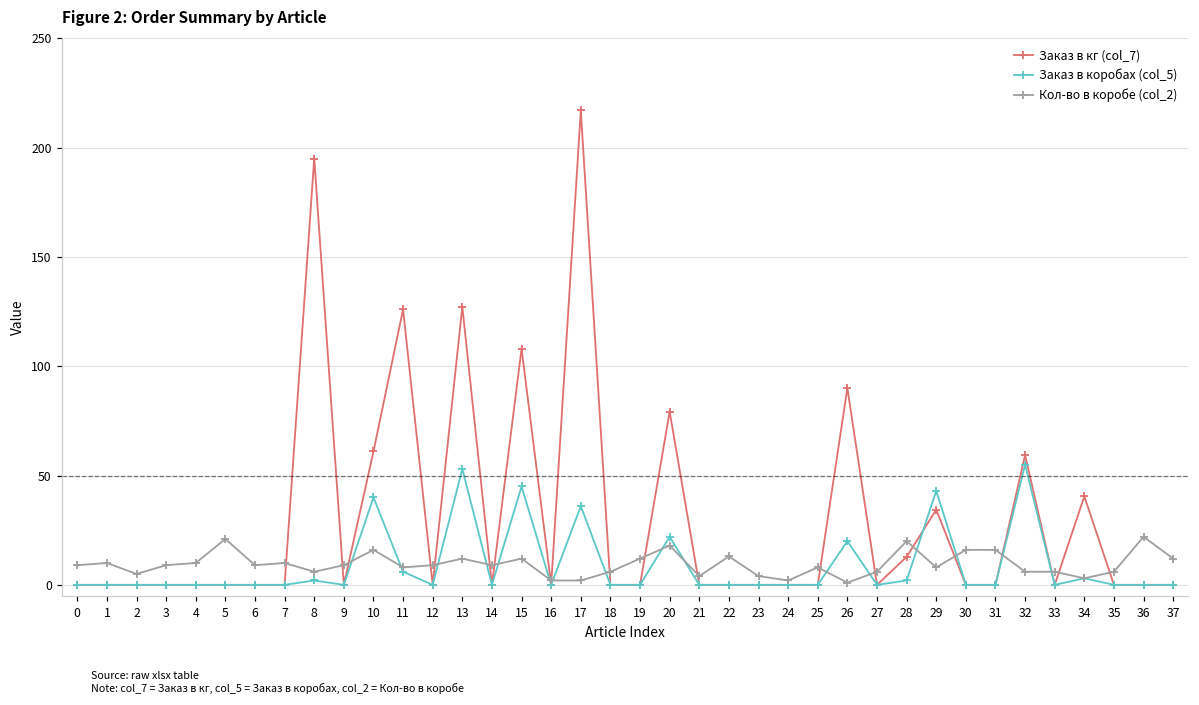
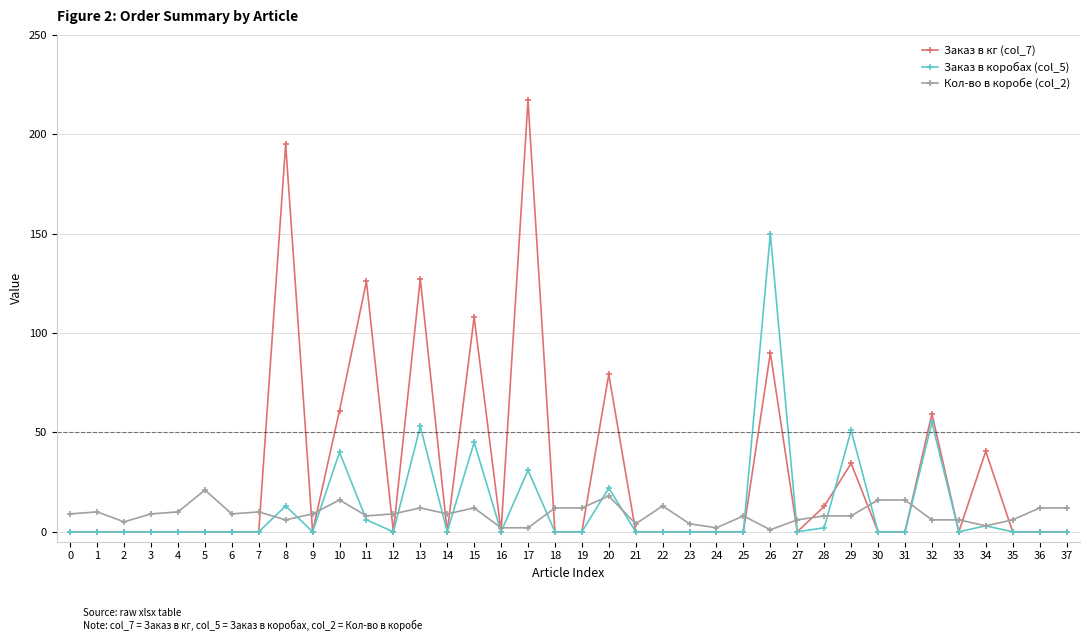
  {
    "Заказ в кг (col_7)": {
      "8": 195,
      "10": 61,
      "11": 126,
      "13": 127,
      "15": 108,
      "17": 217,
      "20": 79,
      "26": 90,
      "28": 13,
      "29": 34,
      "32": 59,
      "34": 41
    },
    "Заказ в коробах (col_5)": {
-     "8": 2,
+     "8": 13,
      "10": 40,
      "11": 6,
      "13": 53,
      "15": 45,
-     "17": 36,
+     "17": 31,
      "20": 22,
-     "26": 20,
+     "26": 150,
      "28": 2,
-     "29": 43,
+     "29": 51,
      "32": 55
    },
    "Кол-во в коробе (col_2)": {
      "0": 9,
      "1": 10,
      "2": 5,
      "3": 9,
      "4": 10,
      "5": 21,
      "6": 9,
      "7": 10,
      "8": 6,
      "9": 9,
      "10": 16,
      "11": 8,
      "12": 9,
      "13": 12,
      "14": 9,
      "15": 12,
      "16": 2,
      "17": 2,
-     "18": 6,
+     "18": 12,
      "19": 12,
      "20": 18,
      "21": 4,
      "22": 13,
      "23": 4,
      "24": 2,
      "25": 8,
      "26": 1,
      "27": 6,
-     "28": 20,
+     "28": 8,
      "29": 8,
      "30": 16,
      "31": 16,
      "32": 6,
      "33": 6,
      "35": 6,
-     "36": 22,
+     "36": 12,
      "37": 12
    }
  }
